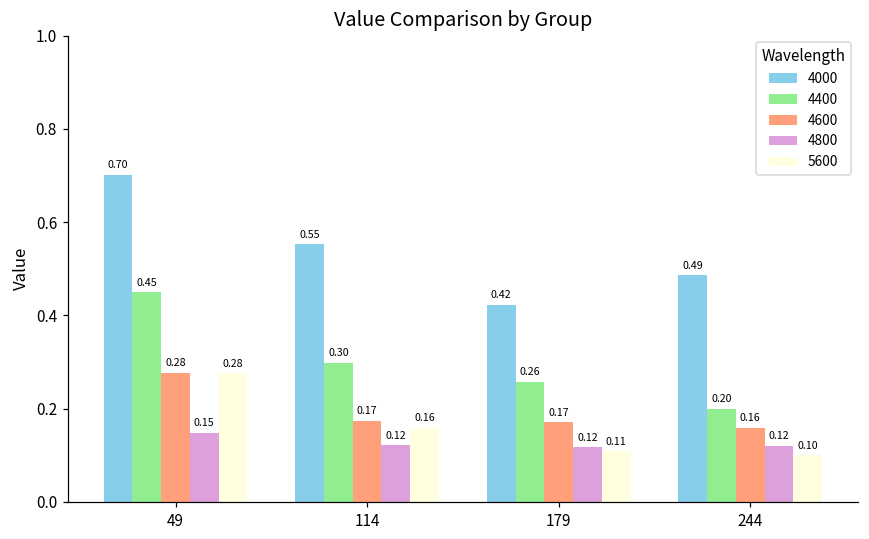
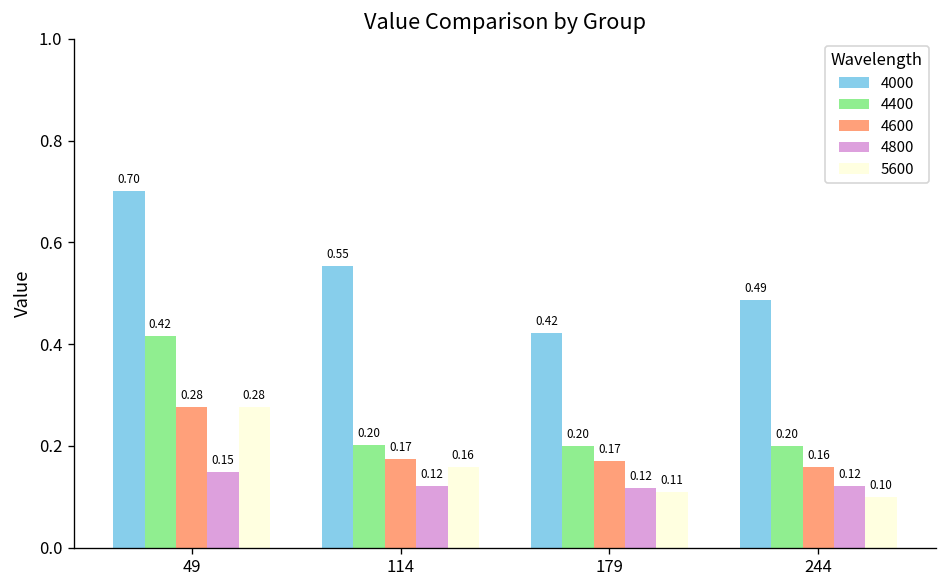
  {
    "4000": {
      "49": 0.70,
      "114": 0.55,
      "179": 0.42,
      "244": 0.49
    },
    "4400": {
-     "49": 0.45,
-     "114": 0.30,
-     "179": 0.26,
+     "49": 0.42,
+     "114": 0.20,
+     "179": 0.20,
      "244": 0.20
    },
    "4600": {
      "49": 0.28,
      "114": 0.17,
      "179": 0.17,
      "244": 0.16
    },
    "4800": {
      "49": 0.15,
      "114": 0.12,
      "179": 0.12,
      "244": 0.12
    },
    "5600": {
      "49": 0.28,
      "114": 0.16,
      "179": 0.11,
      "244": 0.10
    }
  }
